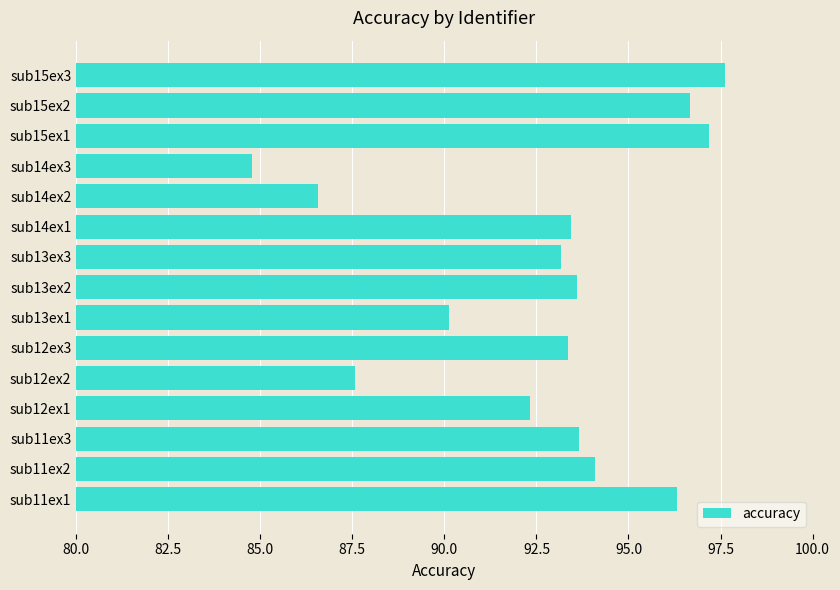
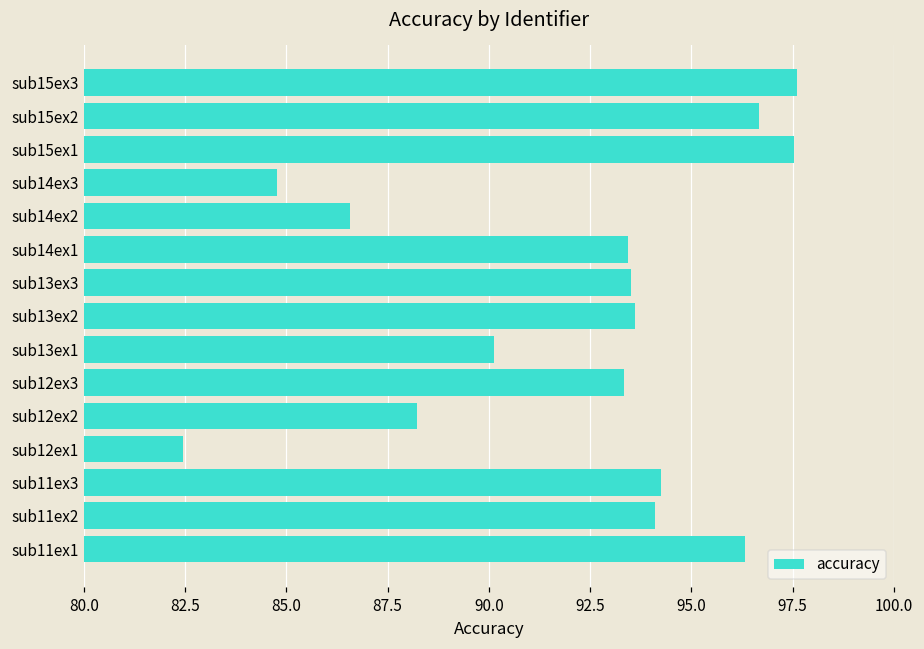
  {
    "sub15ex3": 97.6,
    "sub15ex2": 96.7,
-   "sub15ex1": 97.2,
+   "sub15ex1": 97.5,
    "sub14ex3": 84.8,
    "sub14ex2": 86.6,
    "sub14ex1": 93.4,
-   "sub13ex3": 93.2,
+   "sub13ex3": 93.5,
    "sub13ex2": 93.6,
    "sub13ex1": 90.1,
    "sub12ex3": 93.3,
-   "sub12ex2": 87.6,
-   "sub12ex1": 92.3,
-   "sub11ex3": 93.7,
+   "sub12ex2": 88.2,
+   "sub12ex1": 82.4,
+   "sub11ex3": 94.2,
    "sub11ex2": 94.1,
    "sub11ex1": 96.3
  }
